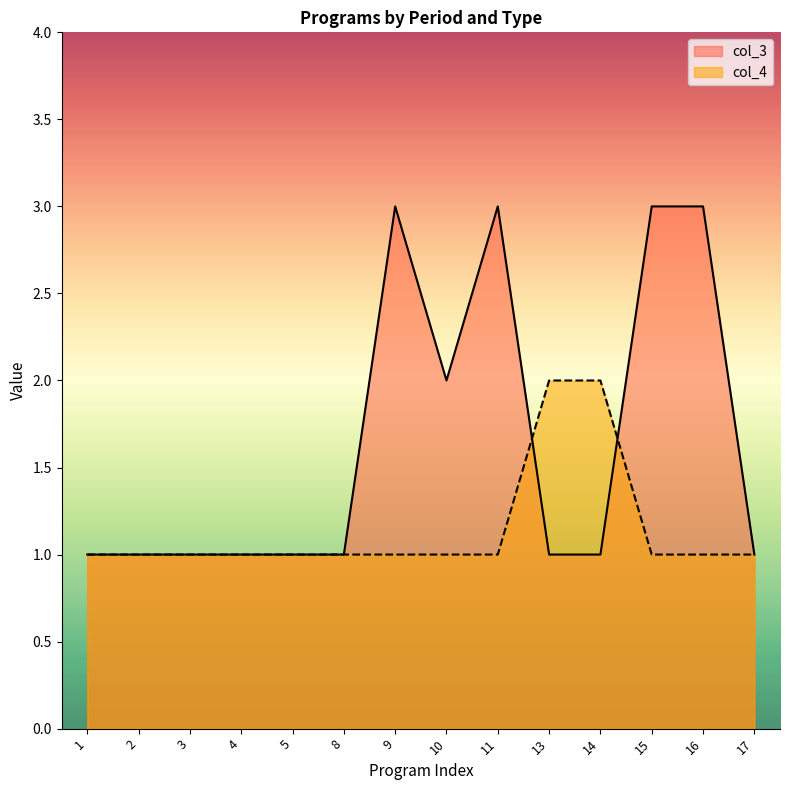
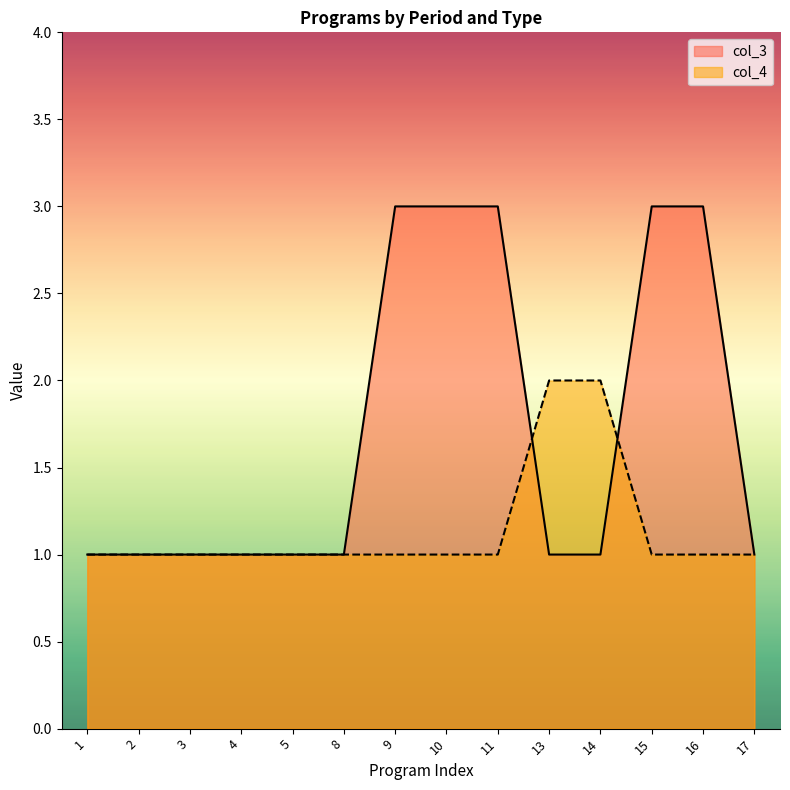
  {
    "col_3": {
      "9": 3,
-     "10": 2,
+     "10": 3,
      "11": 3,
      "13": 1,
      "14": 1,
      "15": 3,
      "16": 3
    },
    "col_4": {
      "9": 1,
      "10": 1,
      "11": 1,
      "13": 2,
      "14": 2,
      "15": 1,
      "16": 1
    }
  }
